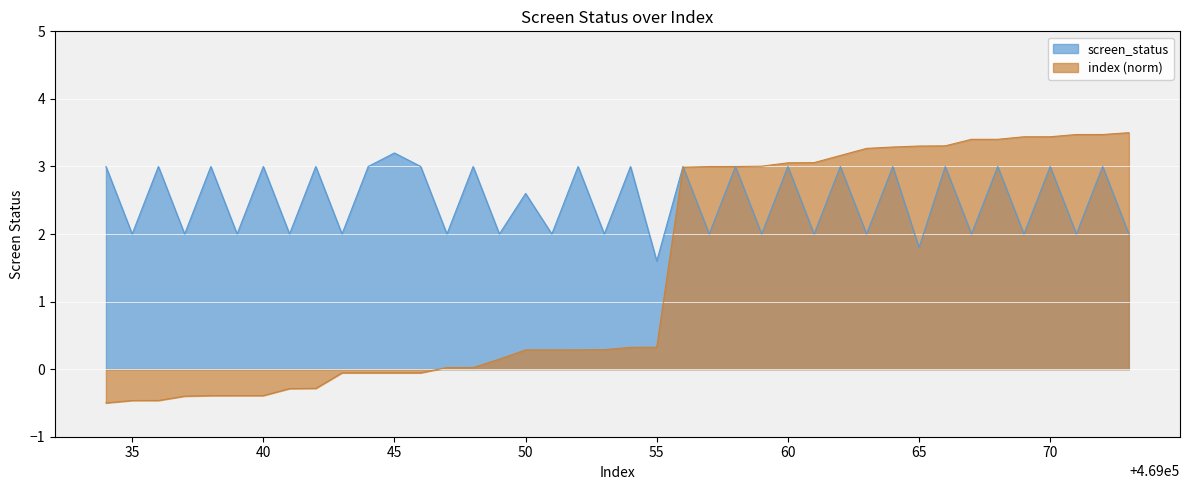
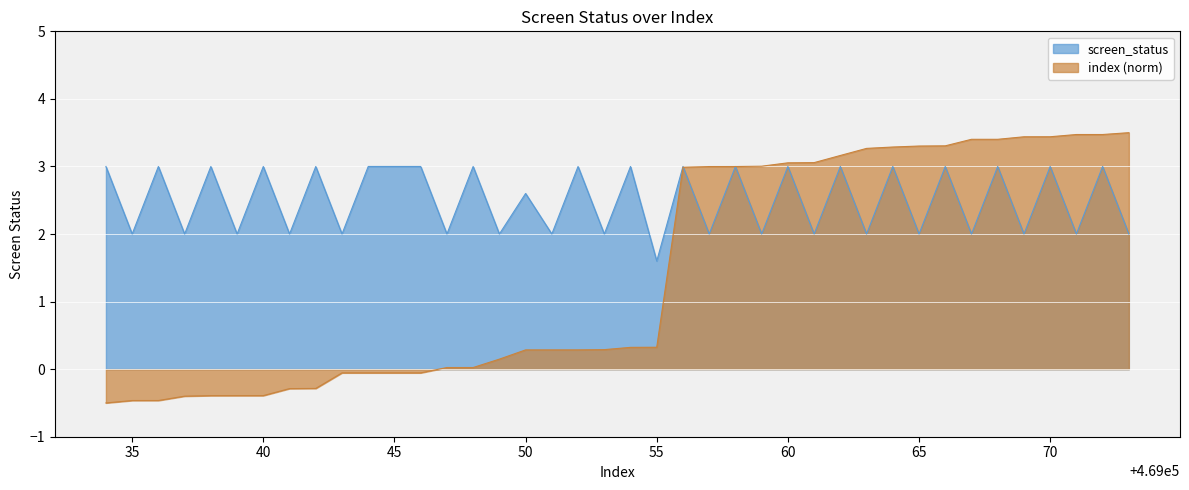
  {
    "screen_status": {
      "35": 2.0,
      "40": 3.0,
-     "45": 3.2,
+     "45": 3.0,
      "50": 2.6,
      "55": 1.6,
      "60": 3.0,
-     "65": 1.8,
+     "65": 2.0,
      "70": 3.0
    }
  }
